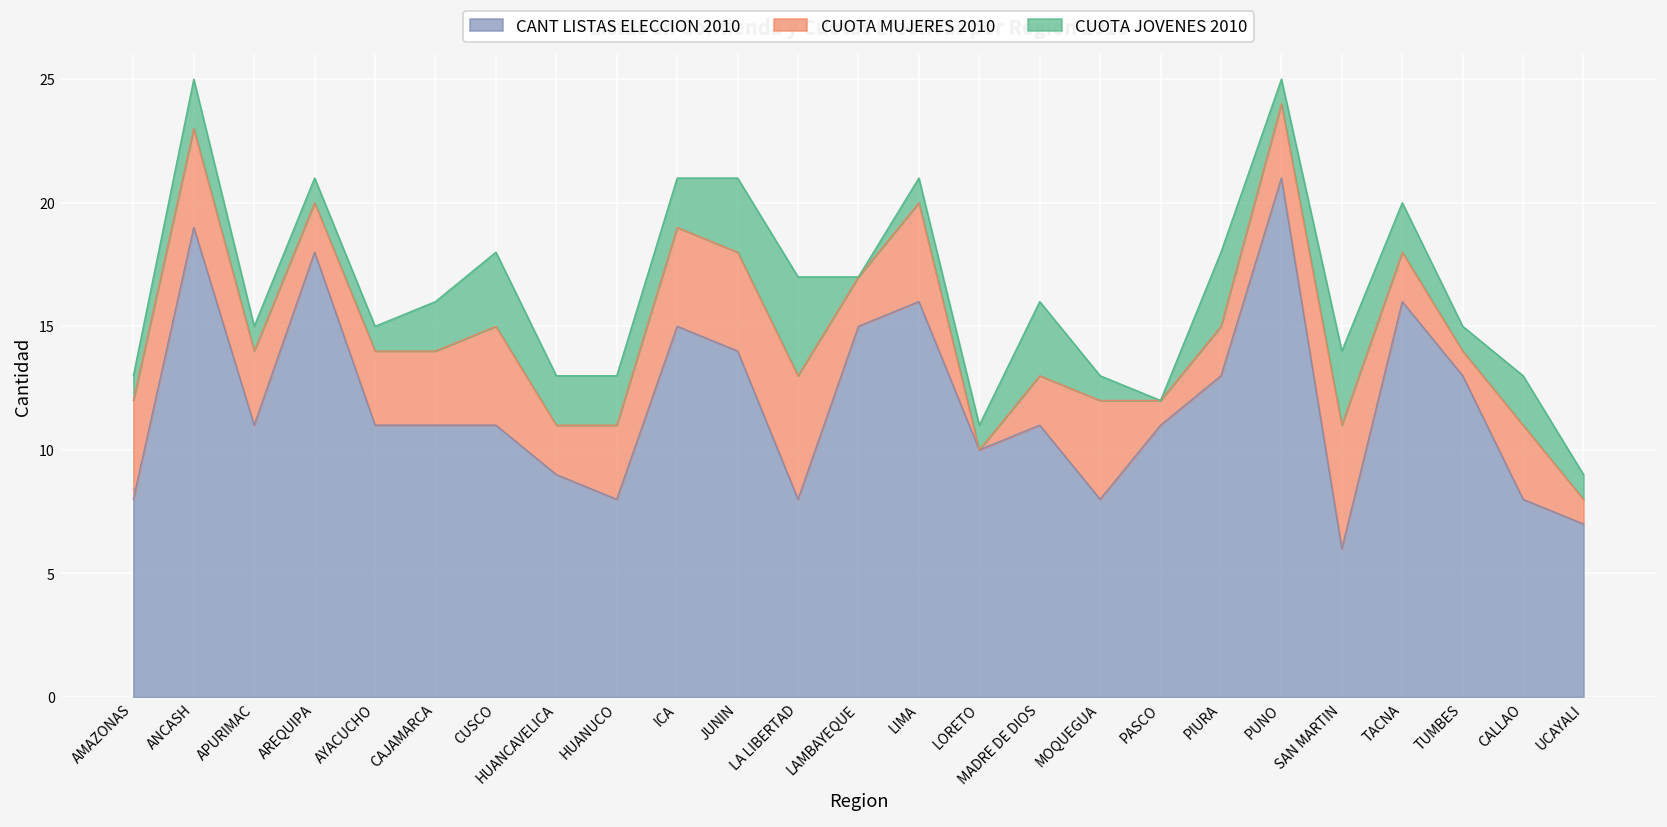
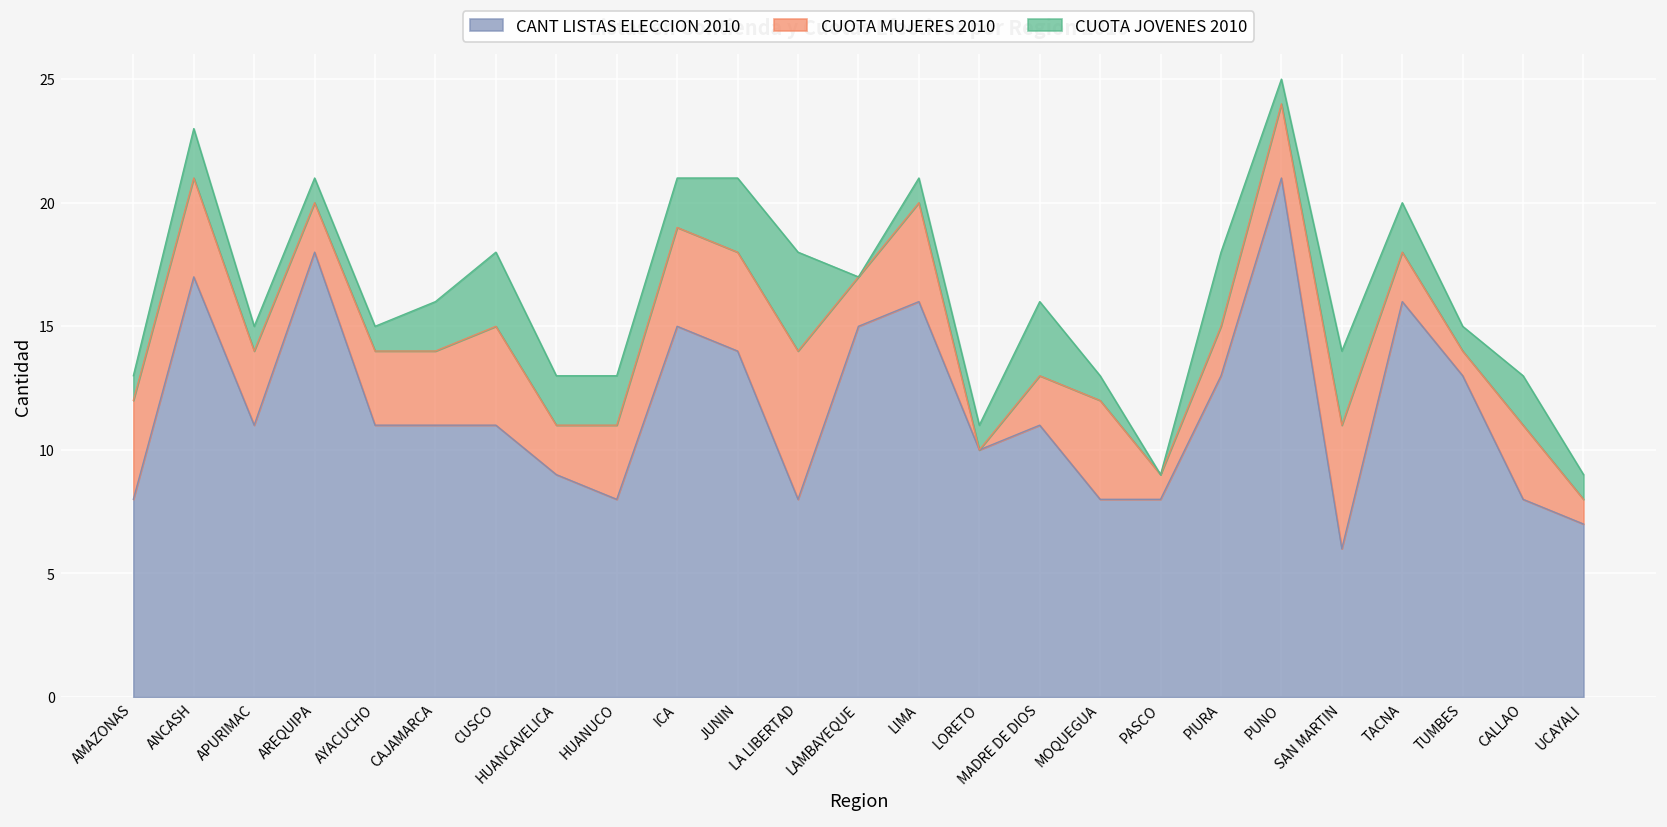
  {
    "CANT LISTAS ELECCION 2010": {
      "AMAZONAS": 8,
-     "ANCASH": 19,
+     "ANCASH": 17,
      "APURIMAC": 11,
      "AREQUIPA": 18,
      "AYACUCHO": 11,
      "CAJAMARCA": 11,
      "CUSCO": 11,
      "HUANCAVELICA": 9,
      "HUANUCO": 8,
      "ICA": 15,
      "JUNIN": 14,
      "LA LIBERTAD": 8,
      "LAMBAYEQUE": 15,
      "LIMA": 16,
      "MADRE DE DIOS": 11,
      "MOQUEGUA": 8,
-     "PASCO": 11,
+     "PASCO": 8,
      "PIURA": 13,
      "PUNO": 21,
      "SAN MARTIN": 6,
      "TACNA": 16,
      "TUMBES": 13,
      "CALLAO": 8,
      "UCAYALI": 7
    },
    "CUOTA MUJERES 2010": {
      "AMAZONAS": 4,
      "ANCASH": 4,
      "APURIMAC": 3,
      "AREQUIPA": 2,
      "AYACUCHO": 3,
      "CAJAMARCA": 3,
      "CUSCO": 4,
      "HUANCAVELICA": 2,
      "HUANUCO": 3,
      "ICA": 4,
      "JUNIN": 4,
-     "LA LIBERTAD": 5,
+     "LA LIBERTAD": 6,
      "LIMA": 4,
      "MADRE DE DIOS": 2,
      "MOQUEGUA": 4,
      "PIURA": 2,
      "PUNO": 3,
      "SAN MARTIN": 5,
      "TACNA": 2,
      "TUMBES": 1,
      "CALLAO": 3,
      "UCAYALI": 1
    },
    "CUOTA JOVENES 2010": {
      "AMAZONAS": 1,
      "ANCASH": 2,
      "APURIMAC": 1,
      "AREQUIPA": 1,
      "AYACUCHO": 1,
      "CAJAMARCA": 2,
      "CUSCO": 3,
      "HUANCAVELICA": 2,
      "HUANUCO": 2,
      "ICA": 2,
      "JUNIN": 3,
      "LA LIBERTAD": 4,
      "LIMA": 1,
      "LORETO": 1,
      "MADRE DE DIOS": 3,
      "MOQUEGUA": 1,
      "PIURA": 3,
      "PUNO": 1,
      "SAN MARTIN": 3,
      "TACNA": 2,
      "TUMBES": 1,
      "CALLAO": 2,
      "UCAYALI": 1
    }
  }
